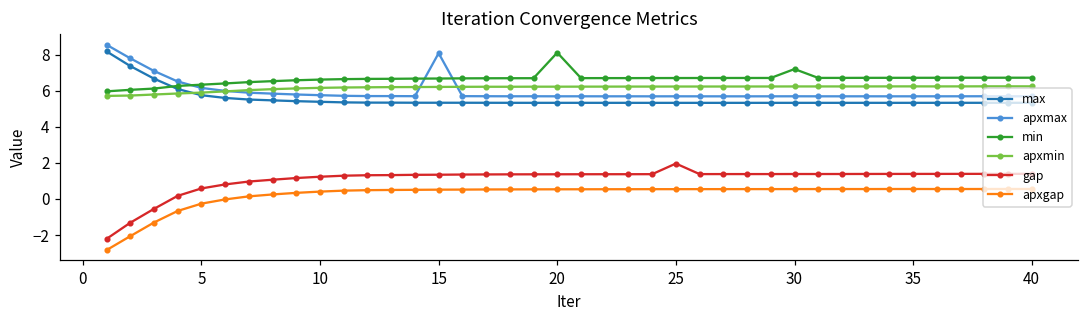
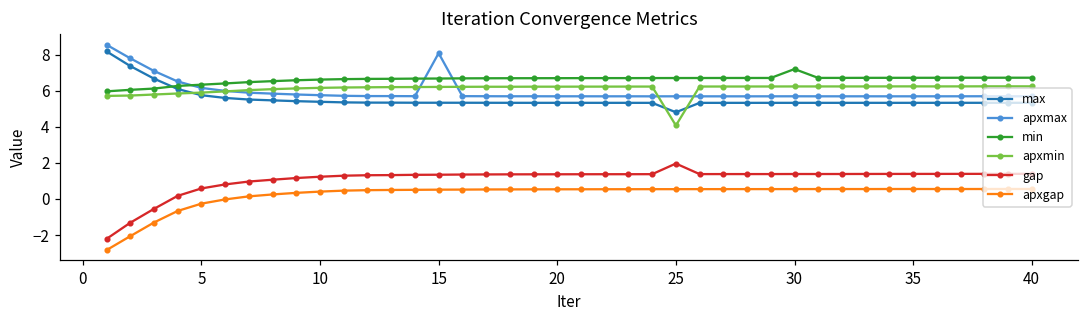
  {
    "max": {
      "10": 5.4,
      "15": 5.3,
      "20": 5.3,
-     "25": 5.3,
+     "25": 4.8,
      "30": 5.3,
      "35": 5.3
    },
    "apxmax": {
      "5": 6.2,
      "10": 5.8,
      "15": 8.1,
      "20": 5.7,
      "25": 5.7,
      "30": 5.7,
      "35": 5.7
    },
    "min": {
      "5": 6.3,
      "10": 6.6,
      "15": 6.7,
-     "20": 8.1,
+     "20": 6.7,
      "25": 6.7,
      "30": 7.2,
      "35": 6.7,
      "40": 6.7
    },
    "apxmin": {
      "10": 6.2,
      "15": 6.2,
      "20": 6.2,
-     "25": 6.2,
+     "25": 4.1,
      "30": 6.2,
      "35": 6.2,
      "40": 6.2
    },
    "gap": {
      "5": 0.6,
      "10": 1.2,
      "15": 1.3,
      "20": 1.4,
      "25": 2.0,
      "30": 1.4,
      "35": 1.4
    },
    "apxgap": {
      "5": -0.3,
      "10": 0.4,
      "15": 0.5,
      "20": 0.5,
      "25": 0.5,
      "30": 0.5,
      "35": 0.6
    }
  }
